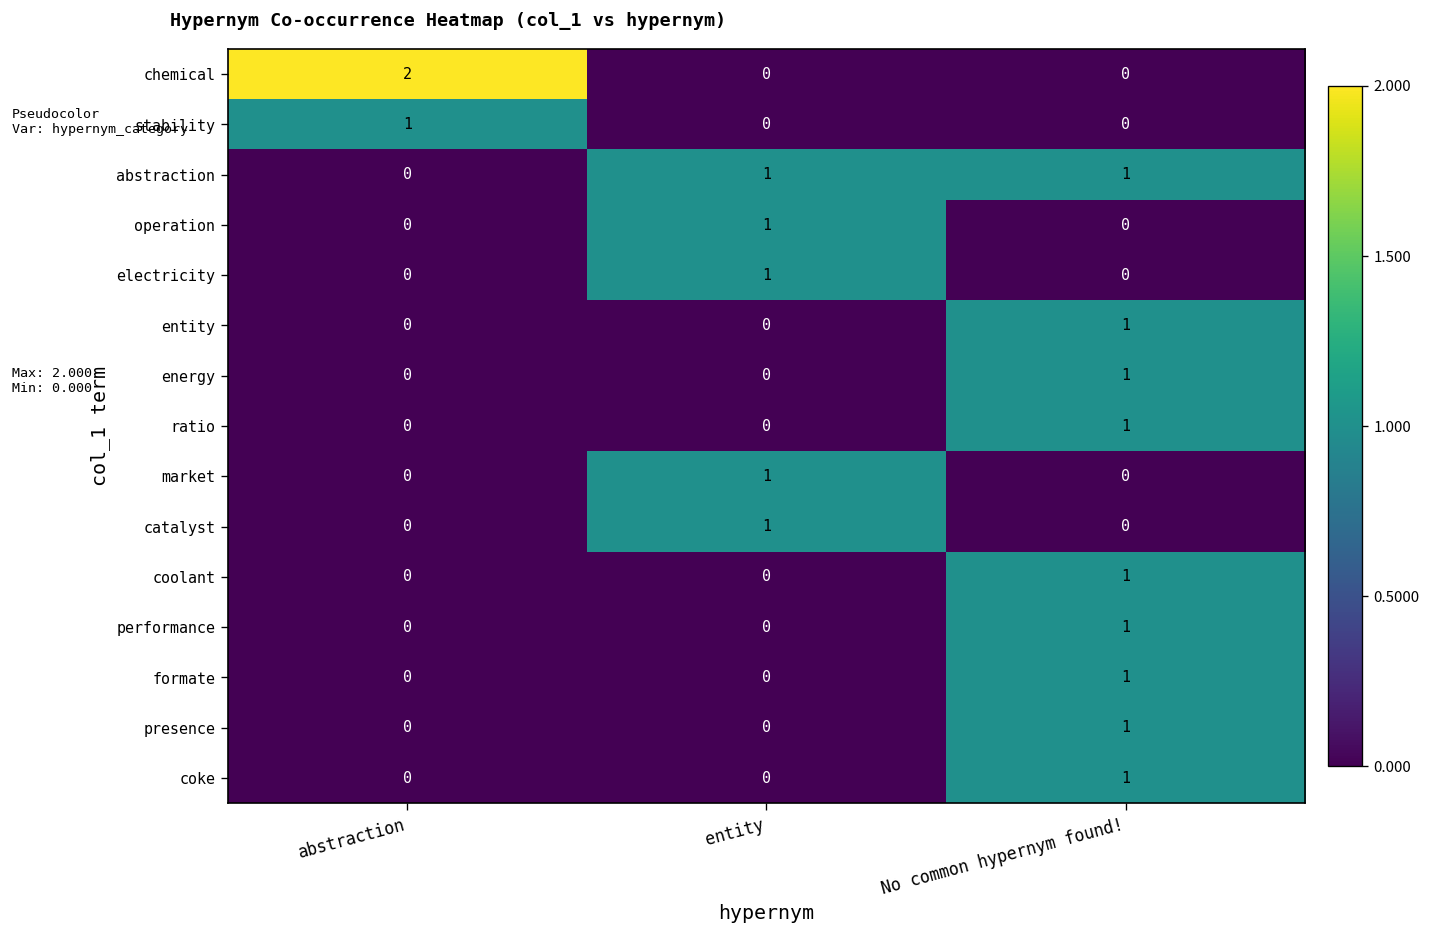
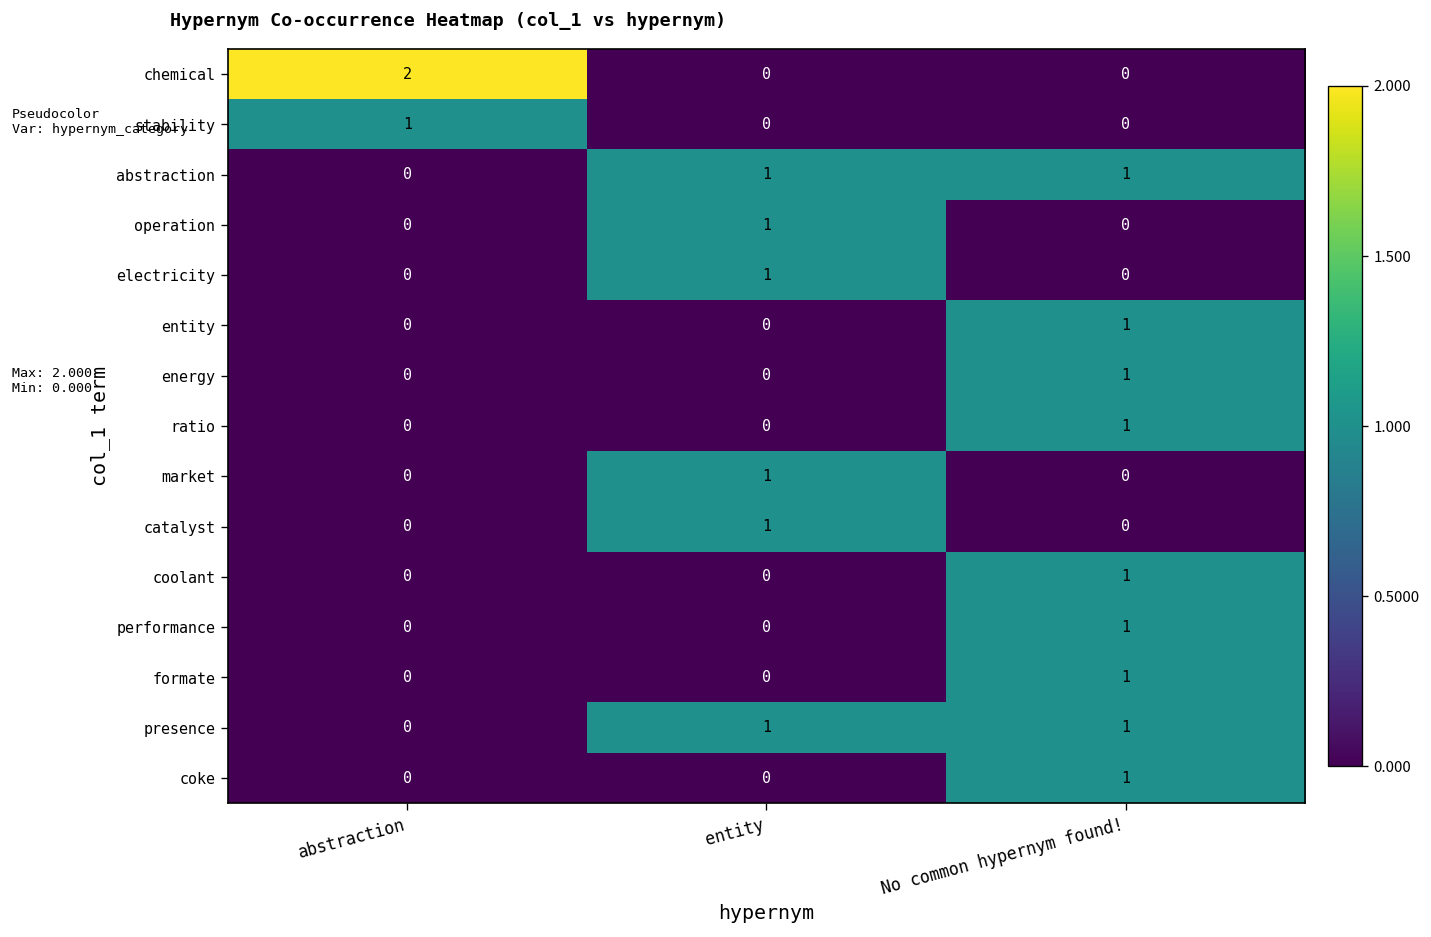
  {
    "chemical": {
      "abstraction": 2,
      "entity": 0,
      "No common hypernym found!": 0
    },
    "stability": {
      "abstraction": 1,
      "entity": 0,
      "No common hypernym found!": 0
    },
    "abstraction": {
      "abstraction": 0,
      "entity": 1,
      "No common hypernym found!": 1
    },
    "operation": {
      "abstraction": 0,
      "entity": 1,
      "No common hypernym found!": 0
    },
    "electricity": {
      "abstraction": 0,
      "entity": 1,
      "No common hypernym found!": 0
    },
    "entity": {
      "abstraction": 0,
      "entity": 0,
      "No common hypernym found!": 1
    },
    "energy": {
      "abstraction": 0,
      "entity": 0,
      "No common hypernym found!": 1
    },
    "ratio": {
      "abstraction": 0,
      "entity": 0,
      "No common hypernym found!": 1
    },
    "market": {
      "abstraction": 0,
      "entity": 1,
      "No common hypernym found!": 0
    },
    "catalyst": {
      "abstraction": 0,
      "entity": 1,
      "No common hypernym found!": 0
    },
    "coolant": {
      "abstraction": 0,
      "entity": 0,
      "No common hypernym found!": 1
    },
    "performance": {
      "abstraction": 0,
      "entity": 0,
      "No common hypernym found!": 1
    },
    "formate": {
      "abstraction": 0,
      "entity": 0,
      "No common hypernym found!": 1
    },
    "presence": {
      "abstraction": 0,
-     "entity": 0,
+     "entity": 1,
      "No common hypernym found!": 1
    },
    "coke": {
      "abstraction": 0,
      "entity": 0,
      "No common hypernym found!": 1
    }
  }
